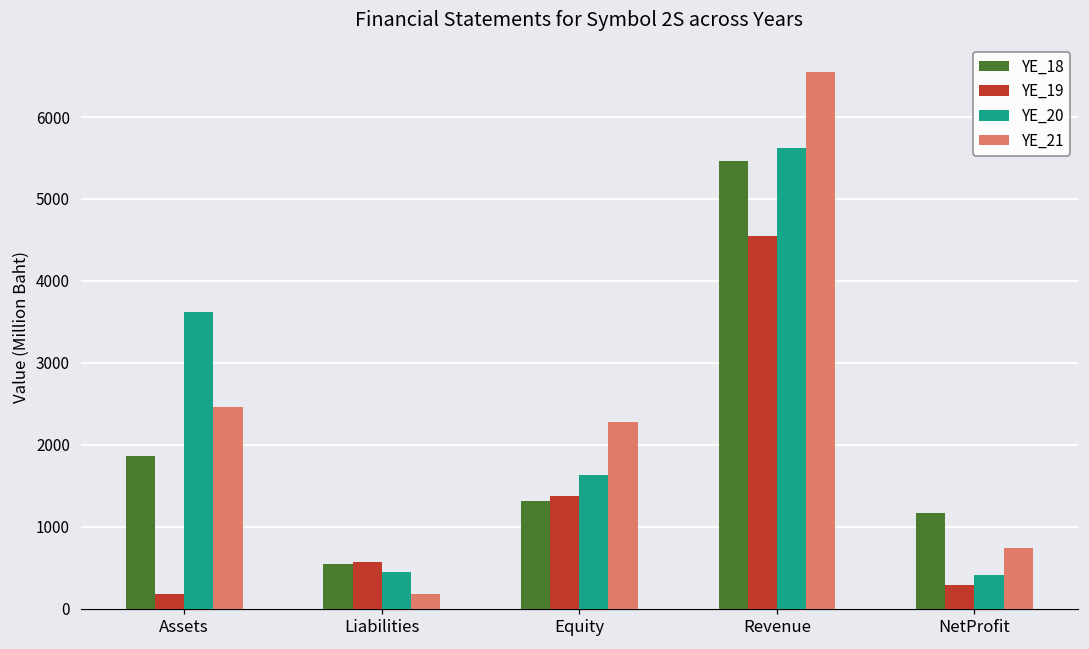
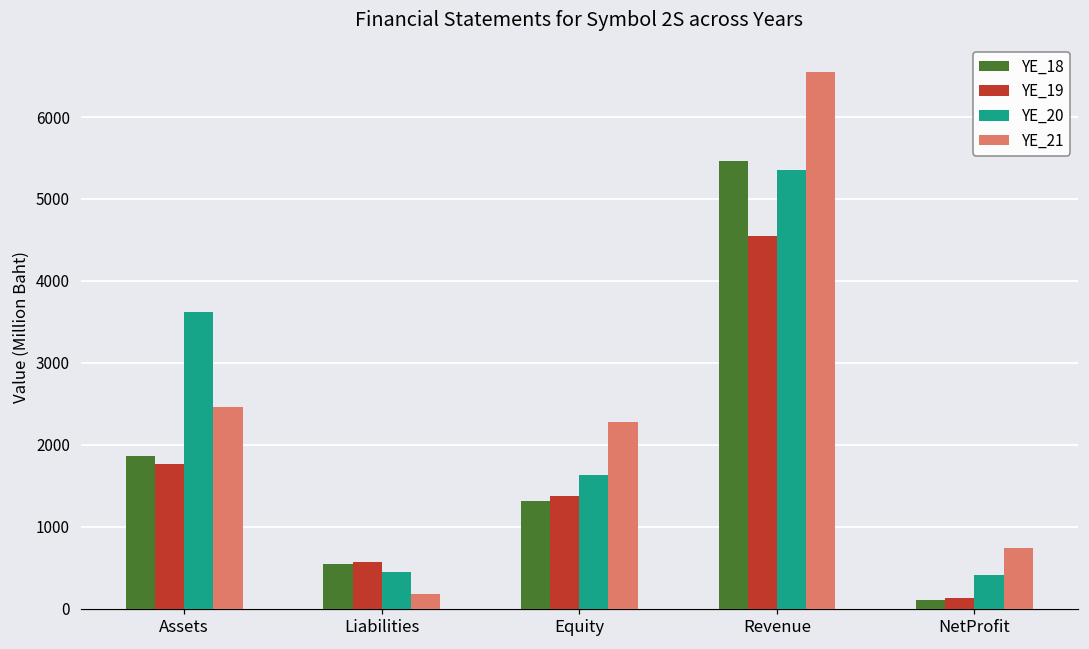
  {
    "YE_18": {
      "Assets": 1900,
      "Liabilities": 500,
      "Equity": 1300,
      "Revenue": 5500,
-     "NetProfit": 1200
+     "NetProfit": 100
    },
    "YE_19": {
-     "Assets": 200,
+     "Assets": 1800,
      "Liabilities": 600,
      "Equity": 1400,
      "Revenue": 4600,
-     "NetProfit": 300
+     "NetProfit": 100
    },
    "YE_20": {
      "Assets": 3600,
      "Liabilities": 400,
      "Equity": 1600,
-     "Revenue": 5600,
+     "Revenue": 5400,
      "NetProfit": 400
    },
    "YE_21": {
      "Assets": 2500,
      "Liabilities": 200,
      "Equity": 2300,
      "Revenue": 6600,
      "NetProfit": 700
    }
  }
